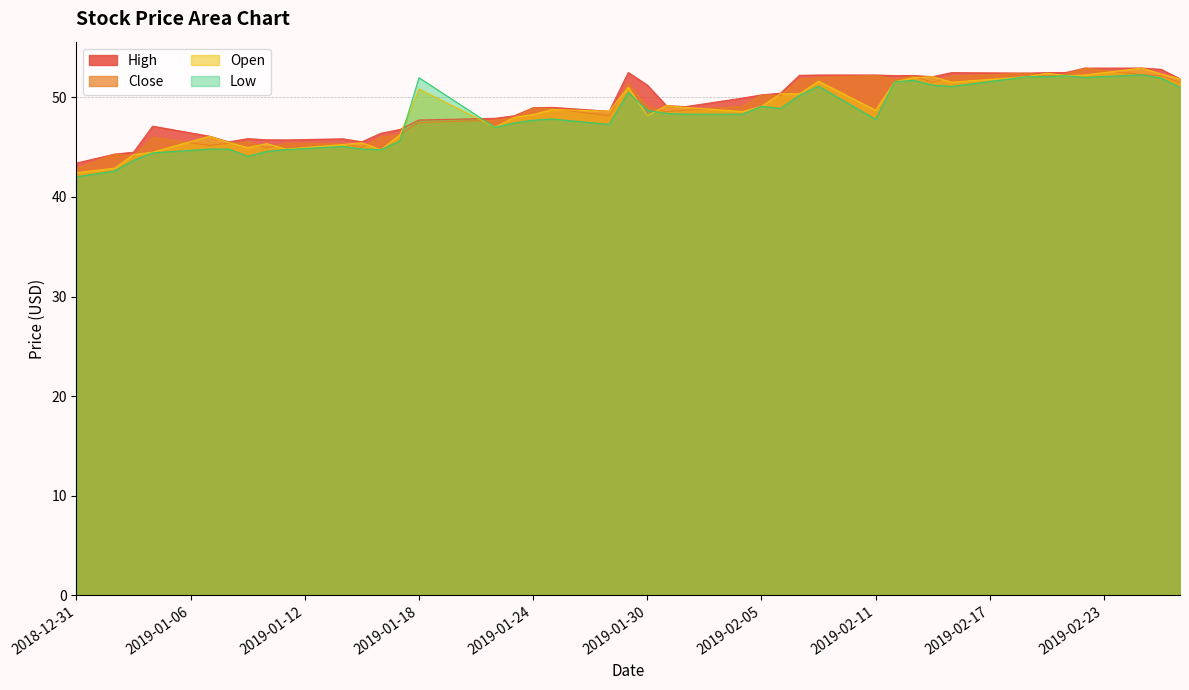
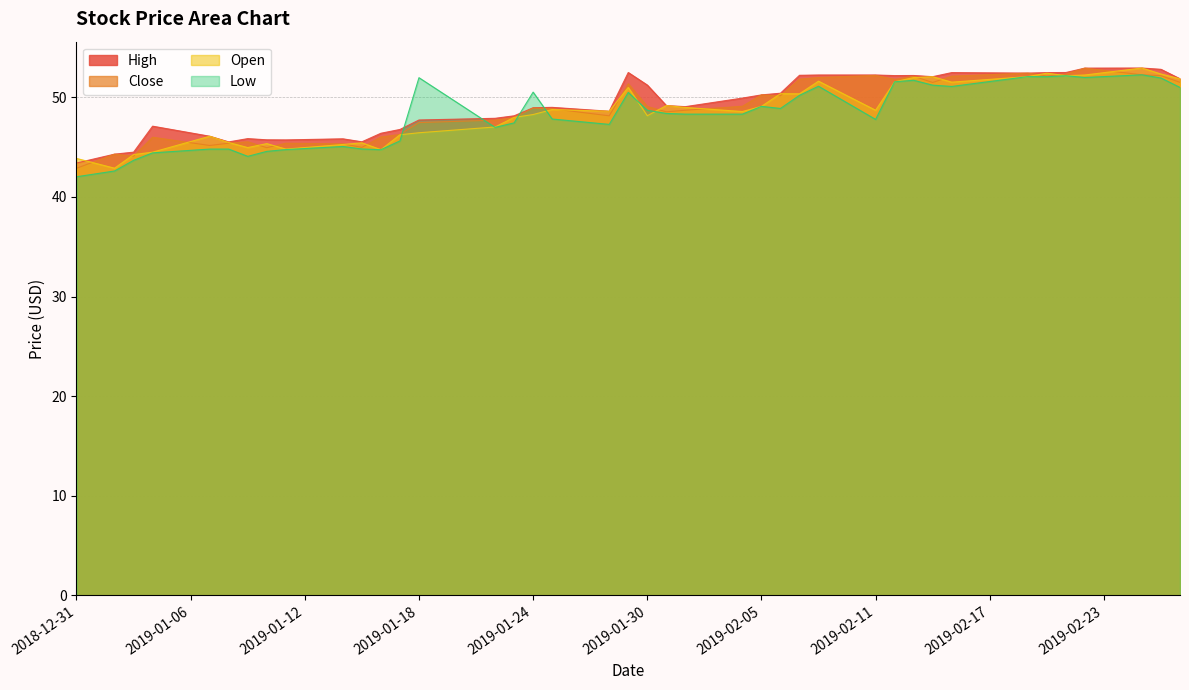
  {
    "Open": {
-     "2018-12-31": 42,
-     "2019-01-18": 51,
+     "2018-12-31": 44,
+     "2019-01-18": 46,
      "2019-01-24": 48,
      "2019-01-30": 48,
      "2019-02-11": 49
    },
    "Low": {
      "2018-12-31": 42,
      "2019-01-18": 52,
-     "2019-01-24": 48,
+     "2019-01-24": 51,
      "2019-01-30": 49,
      "2019-02-11": 48
    }
  }
